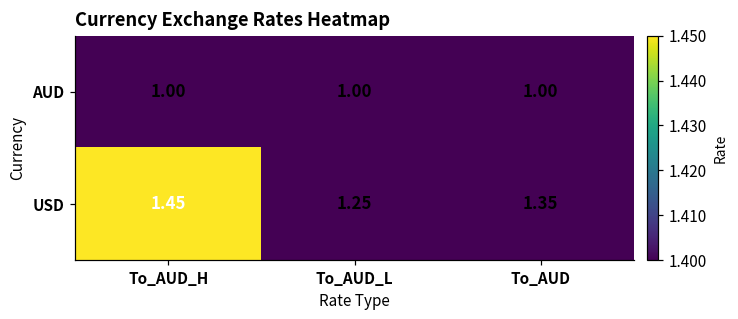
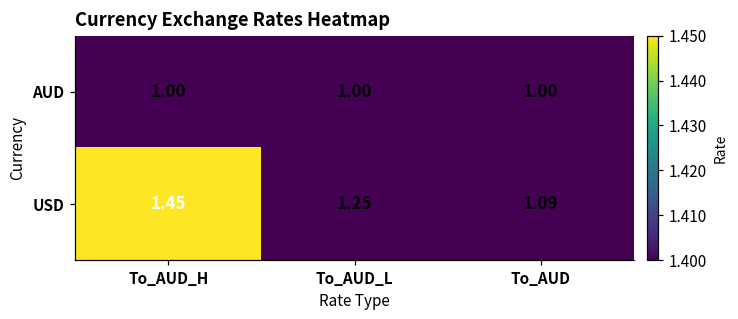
  {
    "AUD": {
      "To_AUD_H": 1.00,
      "To_AUD_L": 1.00,
      "To_AUD": 1.00
    },
    "USD": {
      "To_AUD_H": 1.45,
      "To_AUD_L": 1.25,
-     "To_AUD": 1.35
+     "To_AUD": 1.09
    }
  }
